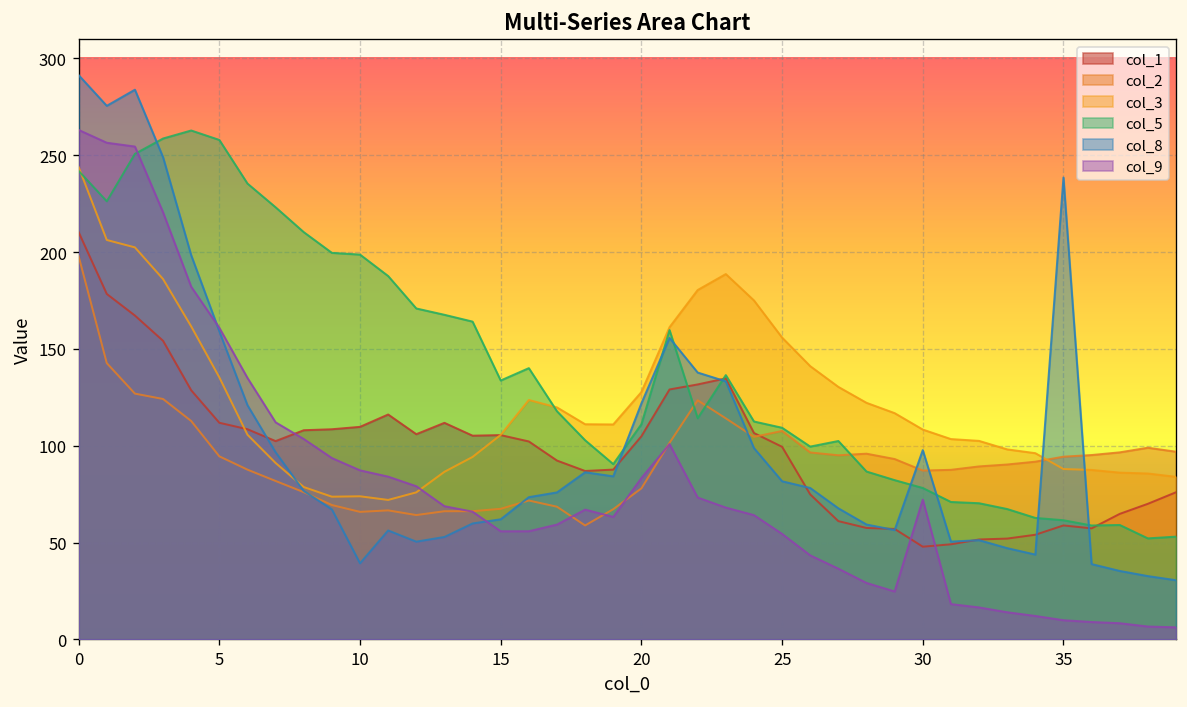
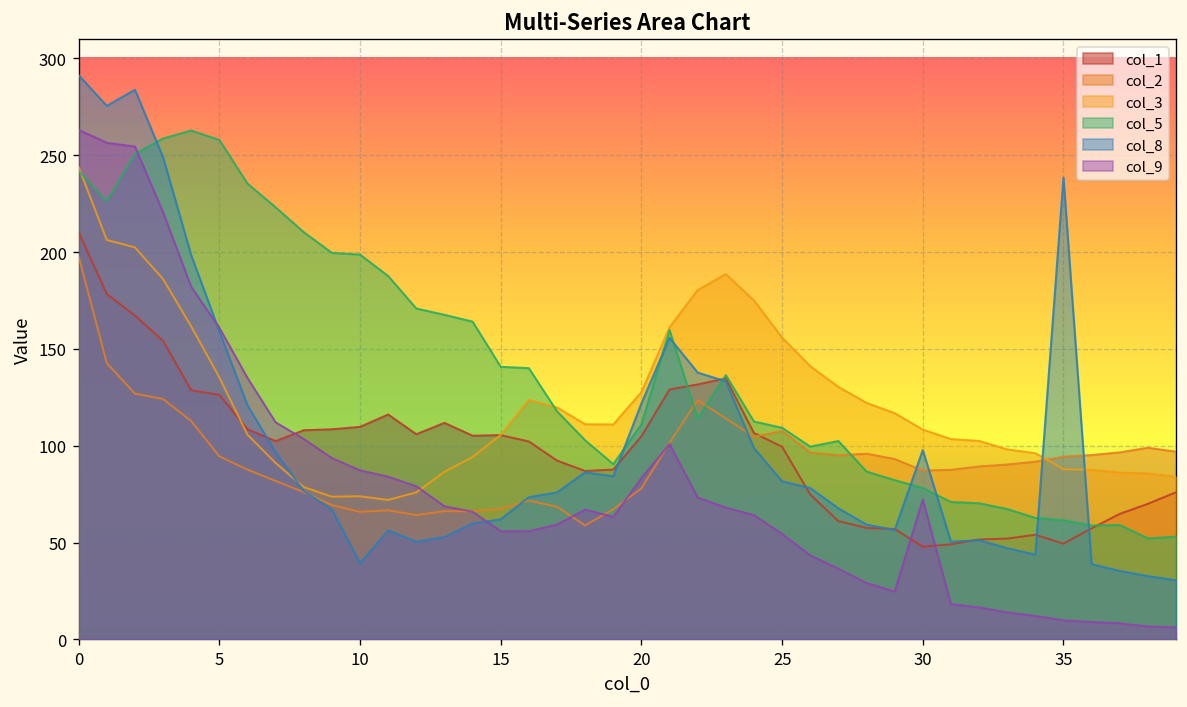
  {
    "col_1": {
      "0": 210,
-     "5": 112,
+     "5": 126,
      "10": 110,
      "20": 105,
      "25": 99,
      "30": 48,
-     "35": 59
+     "35": 49
    },
    "col_5": {
      "0": 242,
      "5": 258,
      "10": 199,
-     "15": 134,
+     "15": 141,
      "20": 111,
      "25": 109,
      "30": 78,
      "35": 62
    },
    "col_8": {
      "0": 291,
      "5": 159,
      "10": 39,
      "15": 62,
      "20": 122,
      "25": 82,
      "30": 98,
      "35": 238
    },
    "col_9": {
      "0": 263,
      "5": 161,
      "10": 87,
      "15": 56,
      "20": 83,
      "25": 55,
      "30": 72,
      "35": 10
    }
  }
